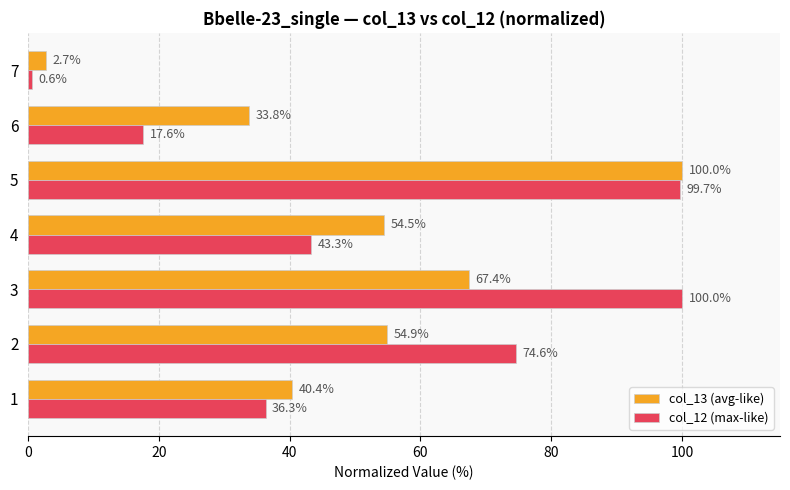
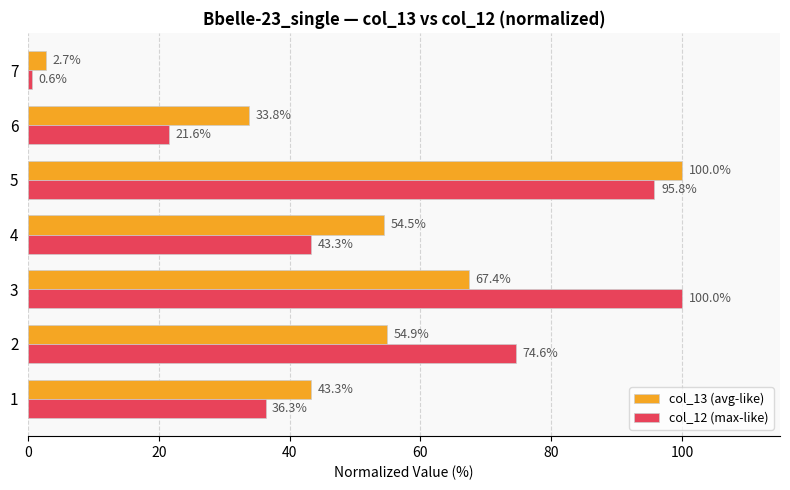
  {
    "col_13 (avg-like)": {
      "7": "2.7%",
      "6": "33.8%",
      "5": "100.0%",
      "4": "54.5%",
      "3": "67.4%",
      "2": "54.9%",
-     "1": "40.4%"
+     "1": "43.3%"
    },
    "col_12 (max-like)": {
      "7": "0.6%",
-     "6": "17.6%",
-     "5": "99.7%",
+     "6": "21.6%",
+     "5": "95.8%",
      "4": "43.3%",
      "3": "100.0%",
      "2": "74.6%",
      "1": "36.3%"
    }
  }
